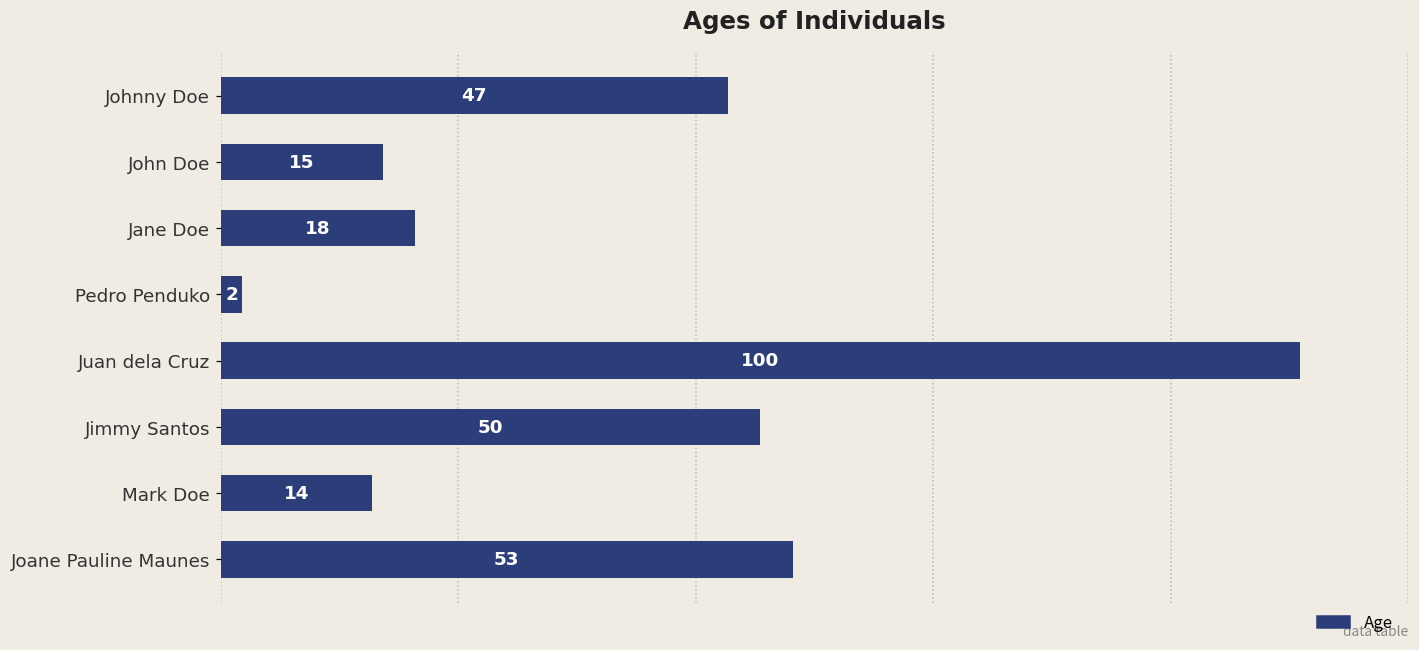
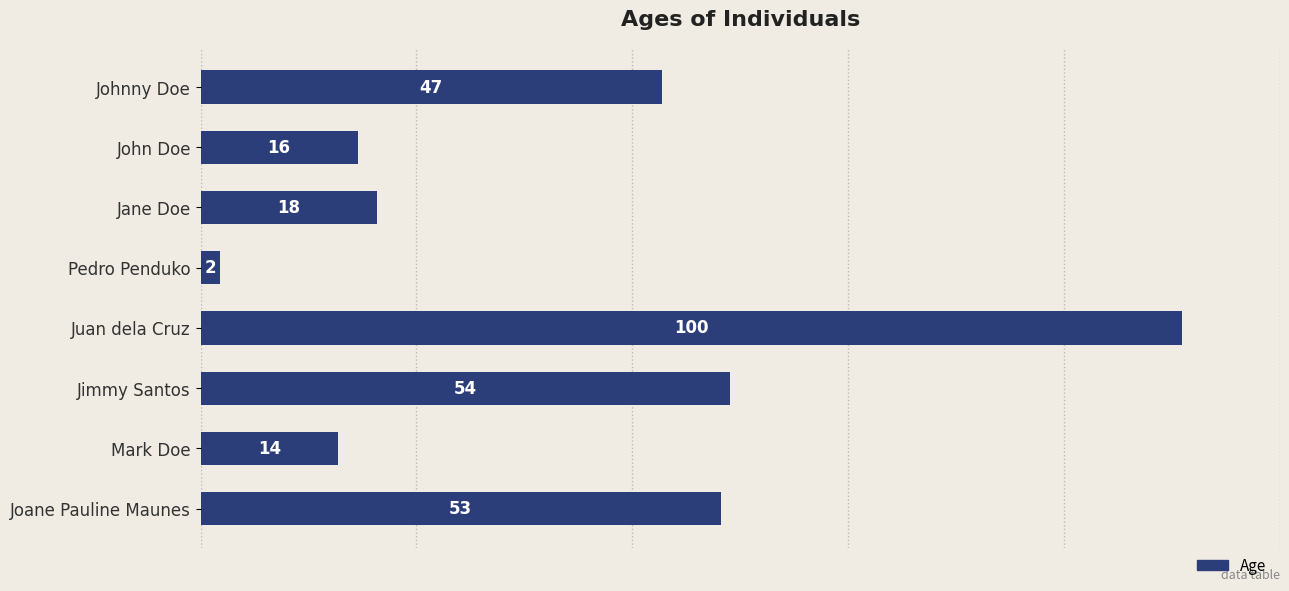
  {
    "Johnny Doe": 47,
-   "John Doe": 15,
+   "John Doe": 16,
    "Jane Doe": 18,
    "Pedro Penduko": 2,
    "Juan dela Cruz": 100,
-   "Jimmy Santos": 50,
+   "Jimmy Santos": 54,
    "Mark Doe": 14,
    "Joane Pauline Maunes": 53
  }
